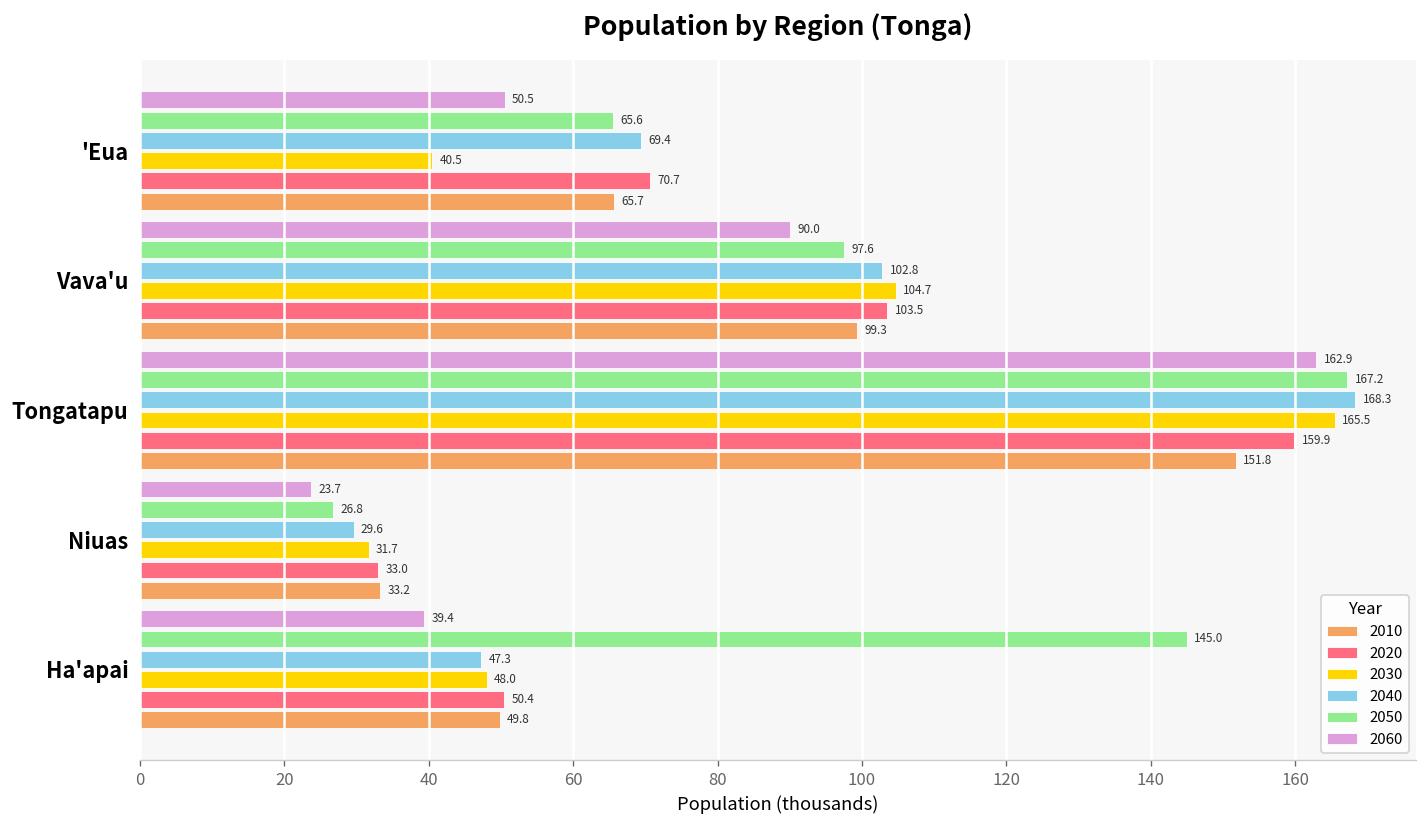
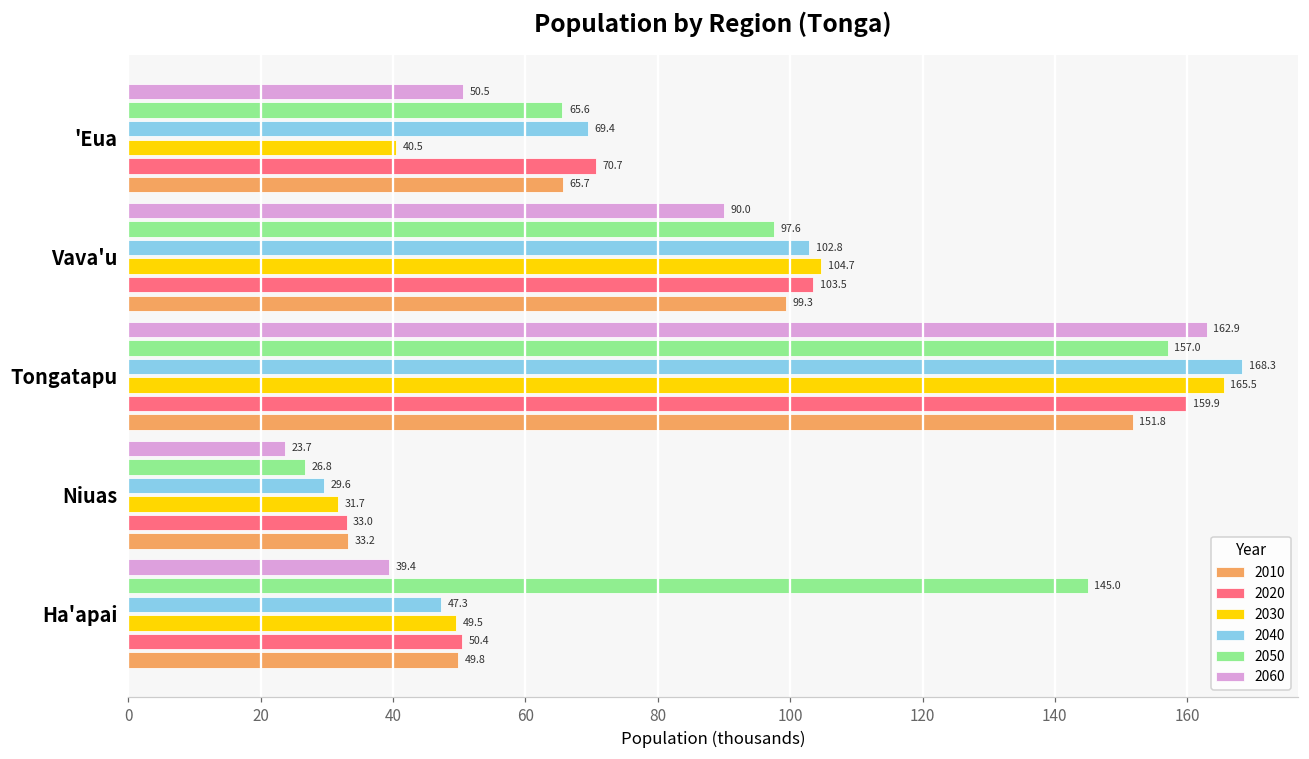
  {
    "2010": {
      "'Eua": 65.7,
      "Vava'u": 99.3,
      "Tongatapu": 151.8,
      "Niuas": 33.2,
      "Ha'apai": 49.8
    },
    "2020": {
      "'Eua": 70.7,
      "Vava'u": 103.5,
      "Tongatapu": 159.9,
      "Niuas": 33.0,
      "Ha'apai": 50.4
    },
    "2030": {
      "'Eua": 40.5,
      "Vava'u": 104.7,
      "Tongatapu": 165.5,
      "Niuas": 31.7,
-     "Ha'apai": 48.0
+     "Ha'apai": 49.5
    },
    "2040": {
      "'Eua": 69.4,
      "Vava'u": 102.8,
      "Tongatapu": 168.3,
      "Niuas": 29.6,
      "Ha'apai": 47.3
    },
    "2050": {
      "'Eua": 65.6,
      "Vava'u": 97.6,
-     "Tongatapu": 167.2,
+     "Tongatapu": 157.0,
      "Niuas": 26.8,
      "Ha'apai": 145.0
    },
    "2060": {
      "'Eua": 50.5,
      "Vava'u": 90.0,
      "Tongatapu": 162.9,
      "Niuas": 23.7,
      "Ha'apai": 39.4
    }
  }
